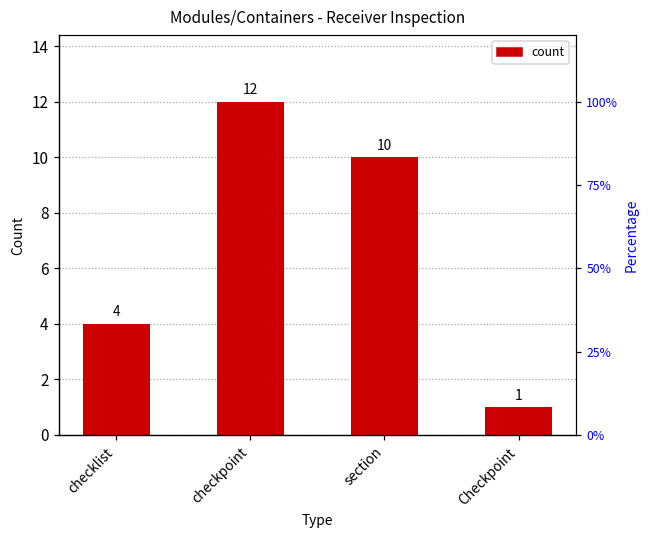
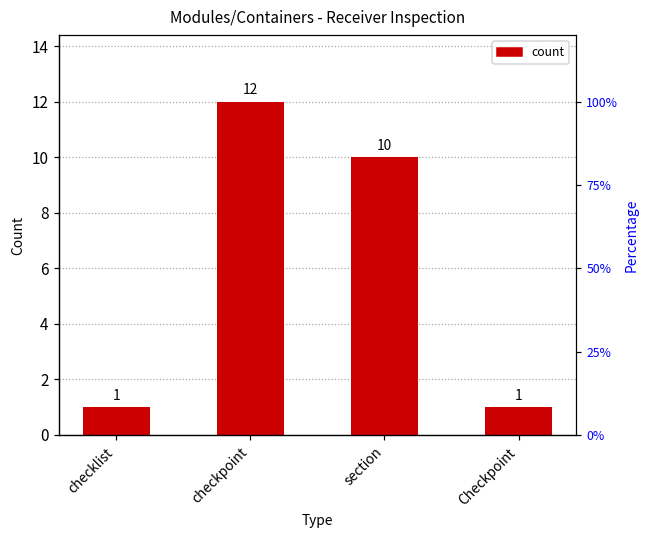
  {
-   "checklist": 4,
+   "checklist": 1,
    "checkpoint": 12,
    "section": 10,
    "Checkpoint": 1
  }
